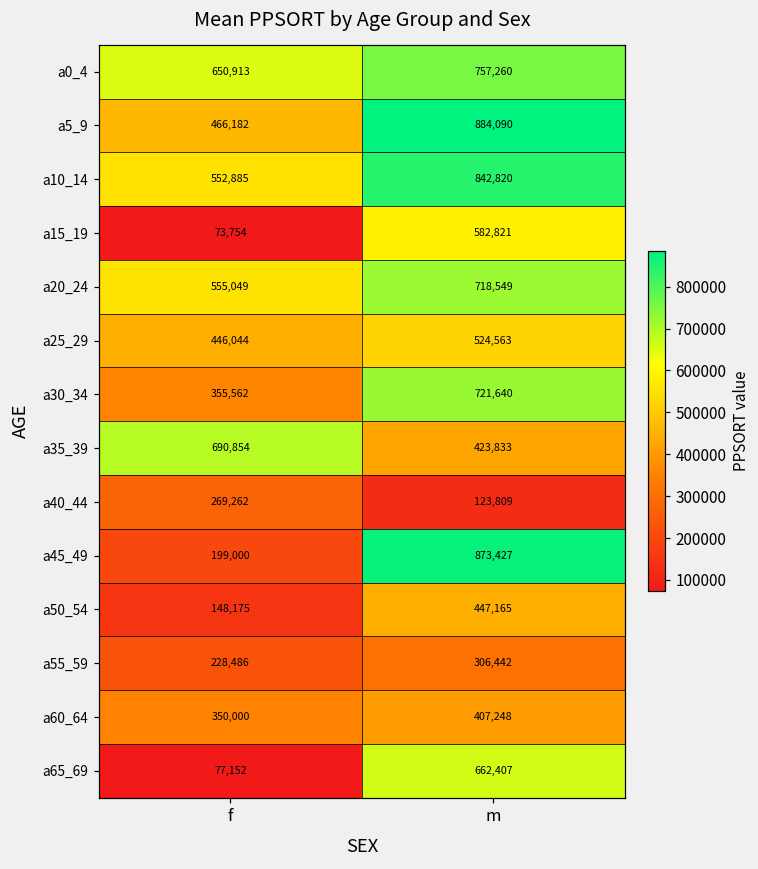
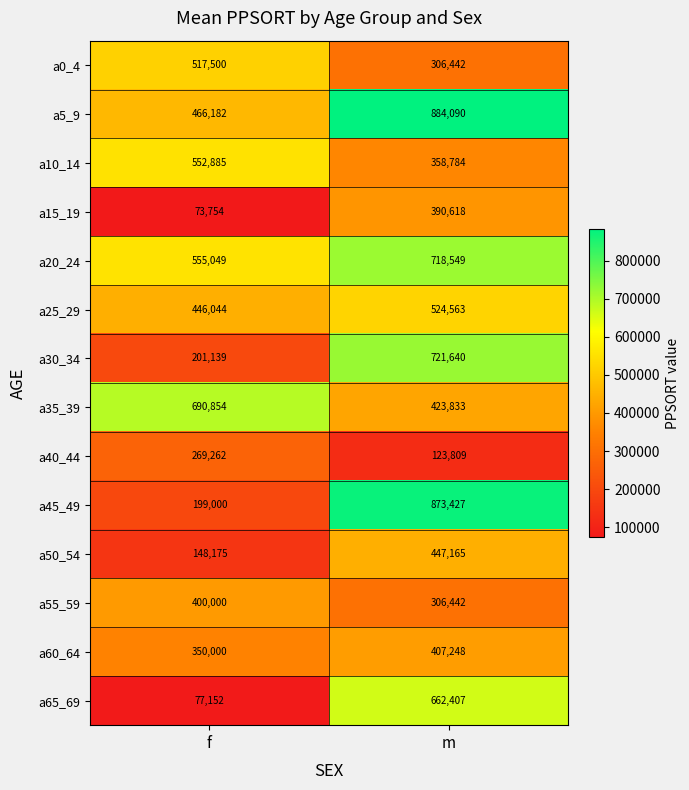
  {
    "a0_4": {
-     "f": "650,913",
-     "m": "757,260"
+     "f": "517,500",
+     "m": "306,442"
    },
    "a5_9": {
      "f": "466,182",
      "m": "884,090"
    },
    "a10_14": {
      "f": "552,885",
-     "m": "842,820"
+     "m": "358,784"
    },
    "a15_19": {
      "f": "73,754",
-     "m": "582,821"
+     "m": "390,618"
    },
    "a20_24": {
      "f": "555,049",
      "m": "718,549"
    },
    "a25_29": {
      "f": "446,044",
      "m": "524,563"
    },
    "a30_34": {
-     "f": "355,562",
+     "f": "201,139",
      "m": "721,640"
    },
    "a35_39": {
      "f": "690,854",
      "m": "423,833"
    },
    "a40_44": {
      "f": "269,262",
      "m": "123,809"
    },
    "a45_49": {
      "f": "199,000",
      "m": "873,427"
    },
    "a50_54": {
      "f": "148,175",
      "m": "447,165"
    },
    "a55_59": {
-     "f": "228,486",
+     "f": "400,000",
      "m": "306,442"
    },
    "a60_64": {
      "f": "350,000",
      "m": "407,248"
    },
    "a65_69": {
      "f": "77,152",
      "m": "662,407"
    }
  }
